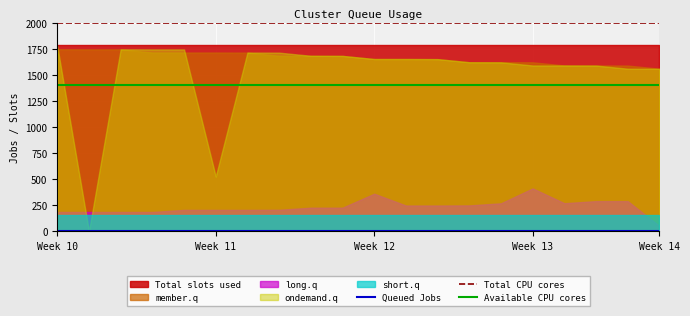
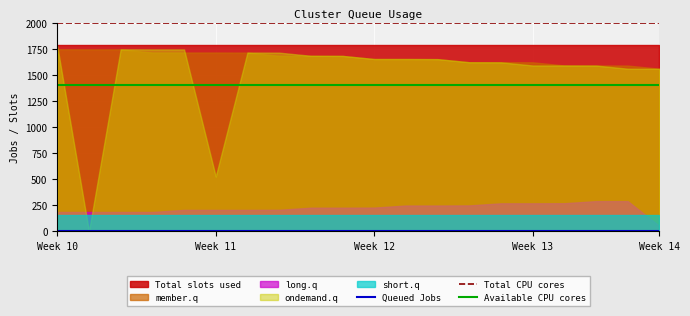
  {
    "Queued Jobs": {
      "Week 10": 0,
      "Week 11": 0,
      "Week 12": 0,
      "Week 13": 0,
      "Week 14": 0
    },
    "Total slots used": {
      "Week 11": 1790,
      "Week 12": 1790,
      "Week 13": 1790,
      "Week 14": 1790
    },
    "Total CPU cores": {
      "Week 10": 2000,
      "Week 11": 2000,
      "Week 12": 2000,
      "Week 13": 2000,
      "Week 14": 2000
    },
    "member.q": {
      "Week 10": 1750,
      "Week 11": 1710,
      "Week 13": 1620
    },
    "Available CPU cores": {
      "Week 10": 1400,
      "Week 11": 1400,
      "Week 12": 1400,
      "Week 13": 1400,
      "Week 14": 1400
    },
    "long.q": {
      "Week 10": 190,
      "Week 11": 210,
-     "Week 12": 360,
-     "Week 13": 410,
+     "Week 12": 230,
+     "Week 13": 270,
      "Week 14": 50
    },
    "ondemand.q": {
      "Week 11": 530,
      "Week 13": 1590
    },
    "short.q": {
      "Week 10": 160,
      "Week 11": 160,
      "Week 12": 160,
      "Week 13": 160,
      "Week 14": 160
    }
  }
